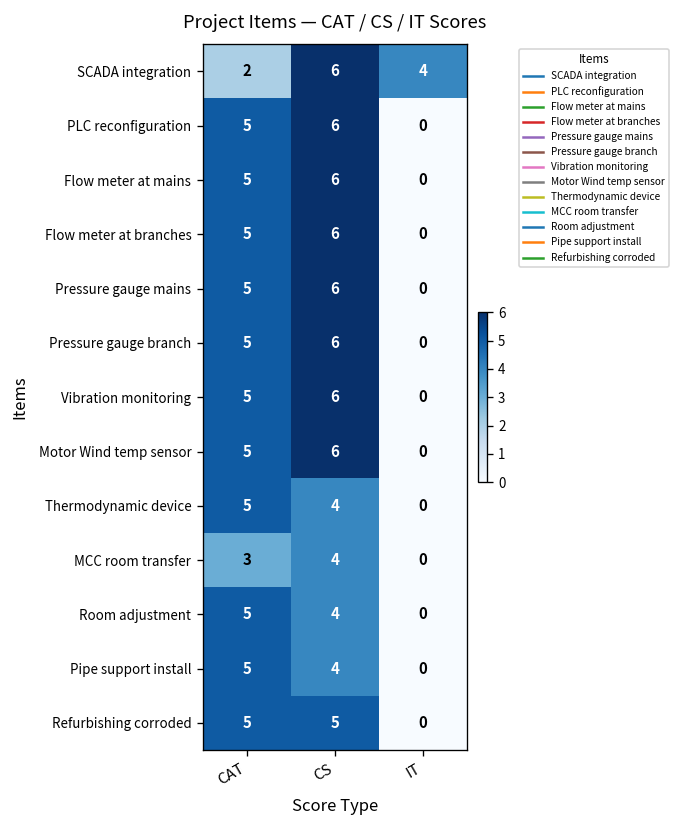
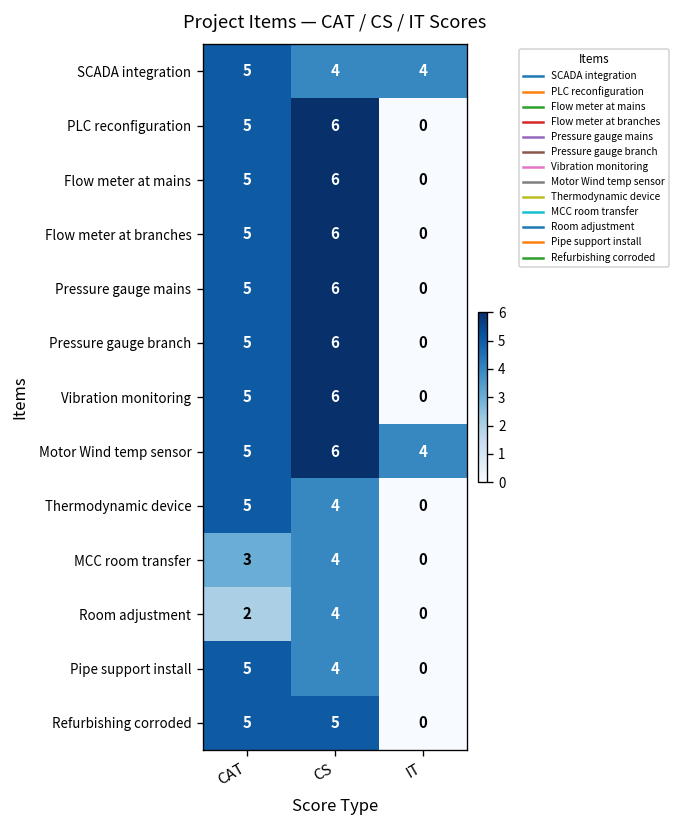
  {
    "SCADA integration": {
-     "CAT": 2,
-     "CS": 6,
+     "CAT": 5,
+     "CS": 4,
      "IT": 4
    },
    "PLC reconfiguration": {
      "CAT": 5,
      "CS": 6,
      "IT": 0
    },
    "Flow meter at mains": {
      "CAT": 5,
      "CS": 6,
      "IT": 0
    },
    "Flow meter at branches": {
      "CAT": 5,
      "CS": 6,
      "IT": 0
    },
    "Pressure gauge mains": {
      "CAT": 5,
      "CS": 6,
      "IT": 0
    },
    "Pressure gauge branch": {
      "CAT": 5,
      "CS": 6,
      "IT": 0
    },
    "Vibration monitoring": {
      "CAT": 5,
      "CS": 6,
      "IT": 0
    },
    "Motor Wind temp sensor": {
      "CAT": 5,
      "CS": 6,
-     "IT": 0
+     "IT": 4
    },
    "Thermodynamic device": {
      "CAT": 5,
      "CS": 4,
      "IT": 0
    },
    "MCC room transfer": {
      "CAT": 3,
      "CS": 4,
      "IT": 0
    },
    "Room adjustment": {
-     "CAT": 5,
+     "CAT": 2,
      "CS": 4,
      "IT": 0
    },
    "Pipe support install": {
      "CAT": 5,
      "CS": 4,
      "IT": 0
    },
    "Refurbishing corroded": {
      "CAT": 5,
      "CS": 5,
      "IT": 0
    }
  }
